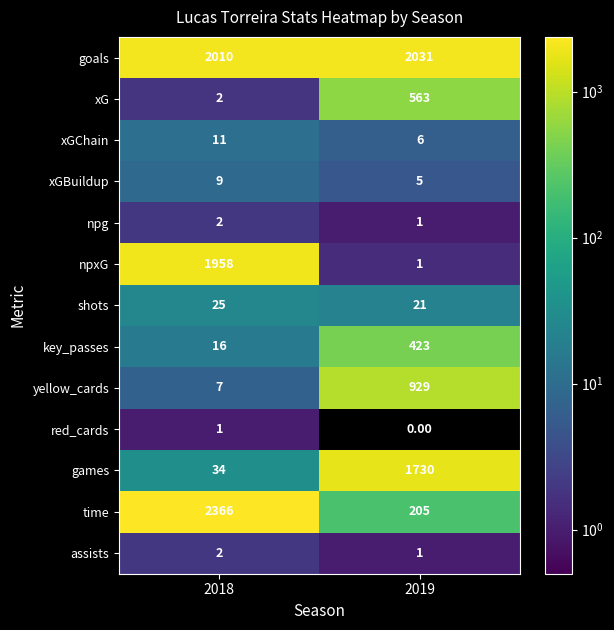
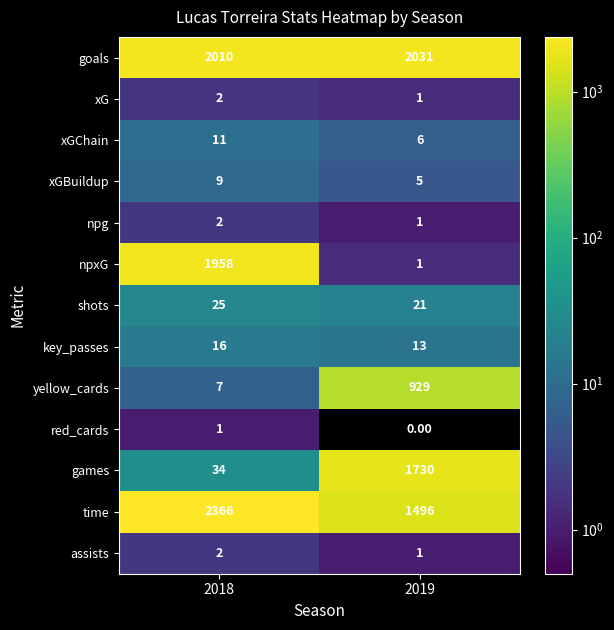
  {
    "goals": {
      "2018": 2010,
      "2019": 2031
    },
    "xG": {
      "2018": 2,
-     "2019": 563
+     "2019": 1
    },
    "xGChain": {
      "2018": 11,
      "2019": 6
    },
    "xGBuildup": {
      "2018": 9,
      "2019": 5
    },
    "npg": {
      "2018": 2,
      "2019": 1
    },
    "npxG": {
      "2018": 1958,
      "2019": 1
    },
    "shots": {
      "2018": 25,
      "2019": 21
    },
    "key_passes": {
      "2018": 16,
-     "2019": 423
+     "2019": 13
    },
    "yellow_cards": {
      "2018": 7,
      "2019": 929
    },
    "red_cards": {
      "2018": 1,
      "2019": 0.00
    },
    "games": {
      "2018": 34,
      "2019": 1730
    },
    "time": {
      "2018": 2366,
-     "2019": 205
+     "2019": 1496
    },
    "assists": {
      "2018": 2,
      "2019": 1
    }
  }
